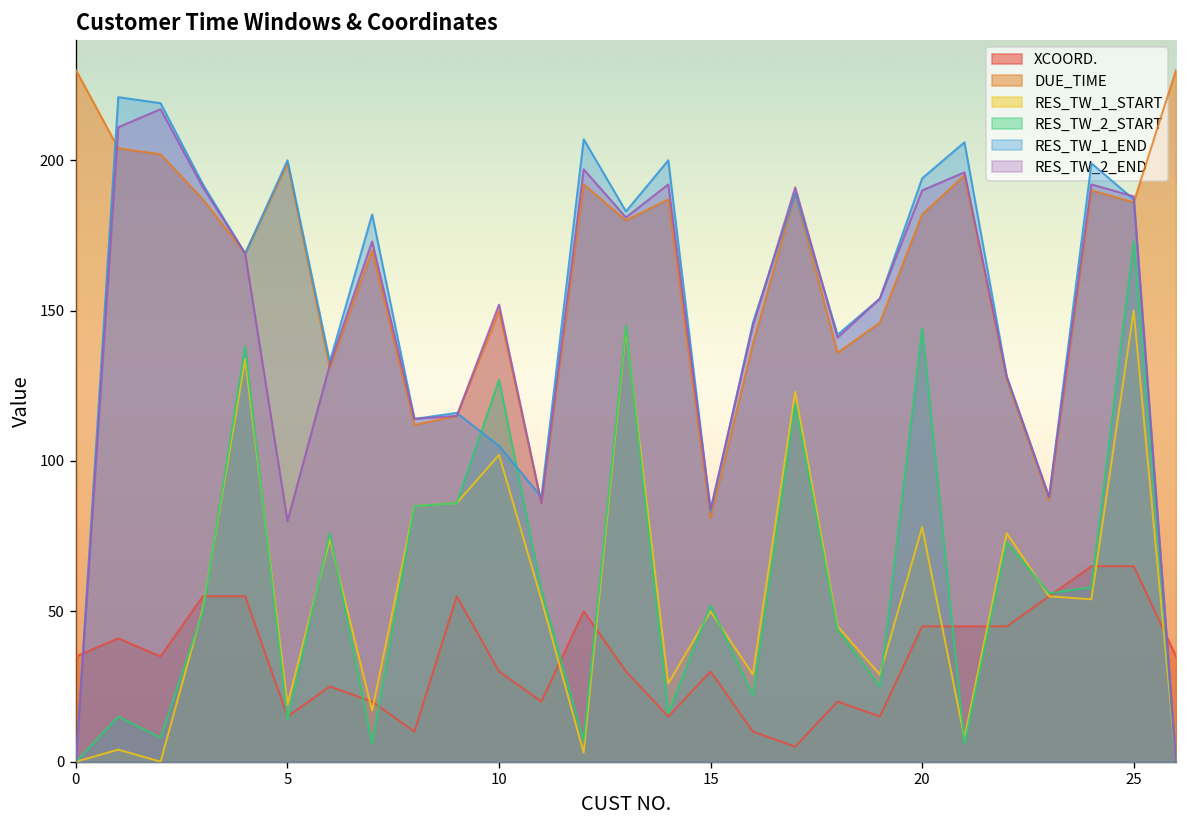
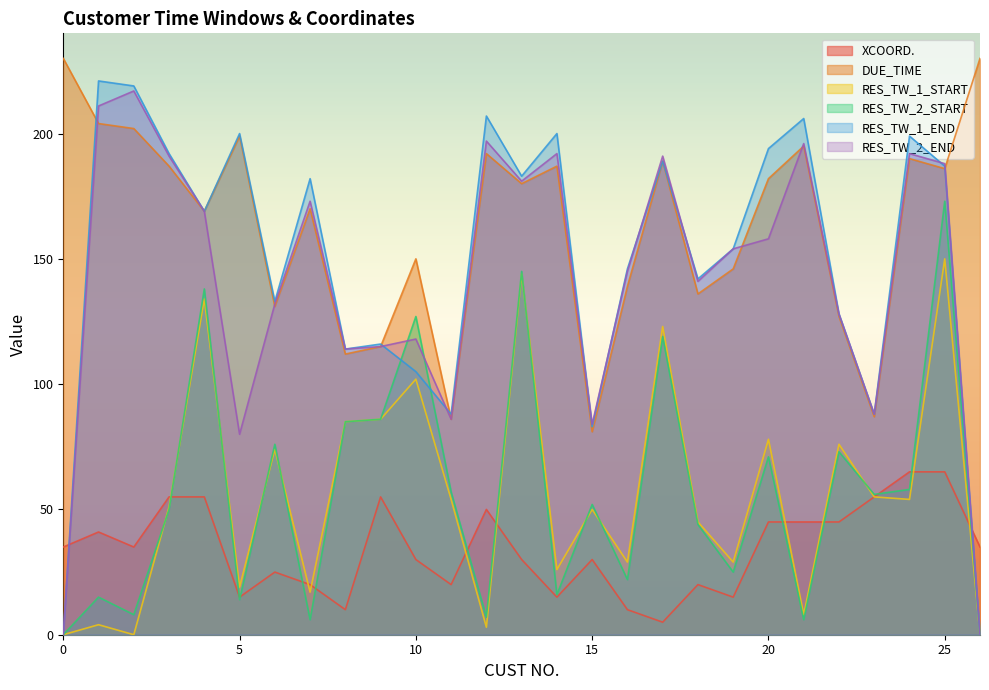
  {
    "RES_TW_2_START": {
      "10": 127,
      "15": 52,
-     "20": 144,
+     "20": 71,
      "25": 173
    },
    "RES_TW_1_END": {
      "10": 105,
      "20": 194
    },
    "RES_TW_2_END": {
      "5": 80,
-     "10": 152,
-     "20": 190
+     "10": 118,
+     "20": 158
    }
  }
